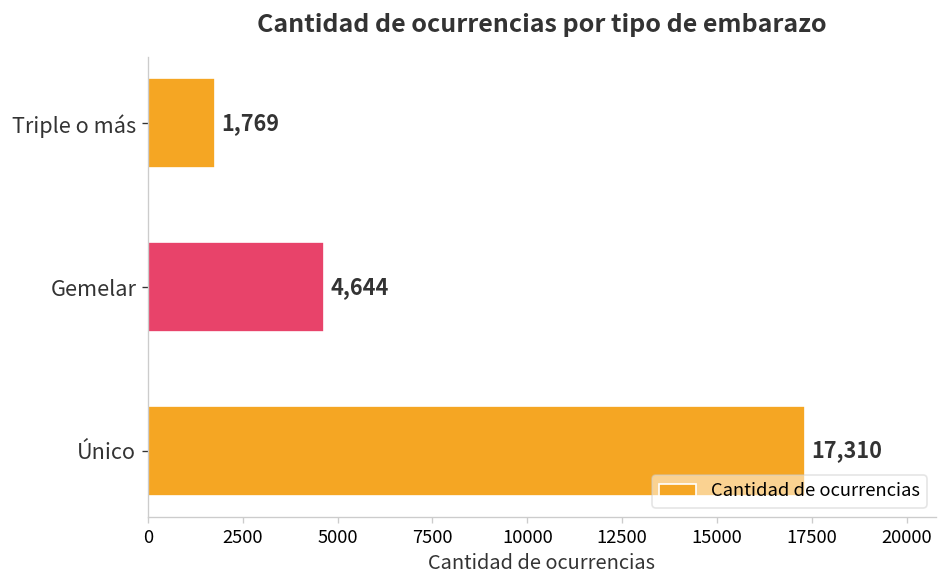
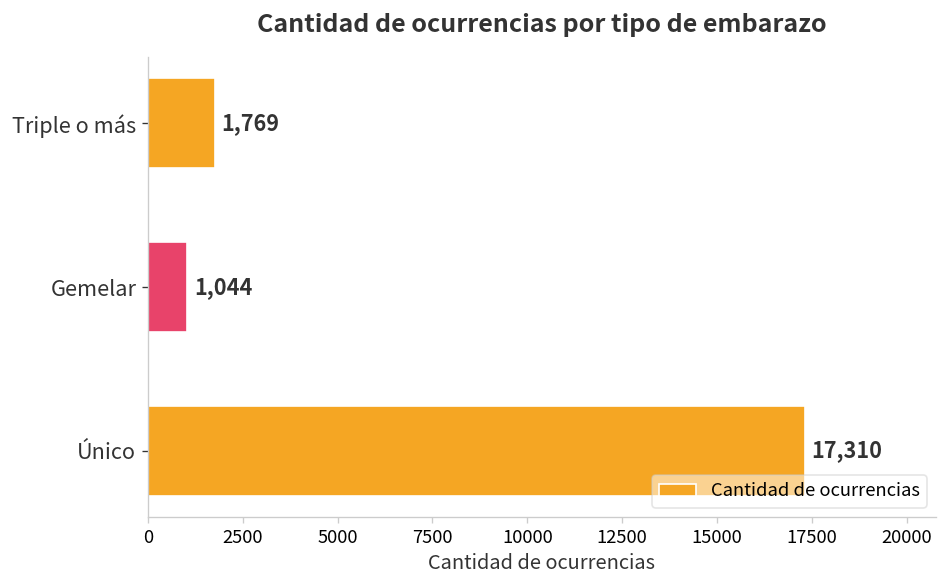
  {
    "Triple o más": "1,769",
-   "Gemelar": "4,644",
+   "Gemelar": "1,044",
    "Único": "17,310"
  }
